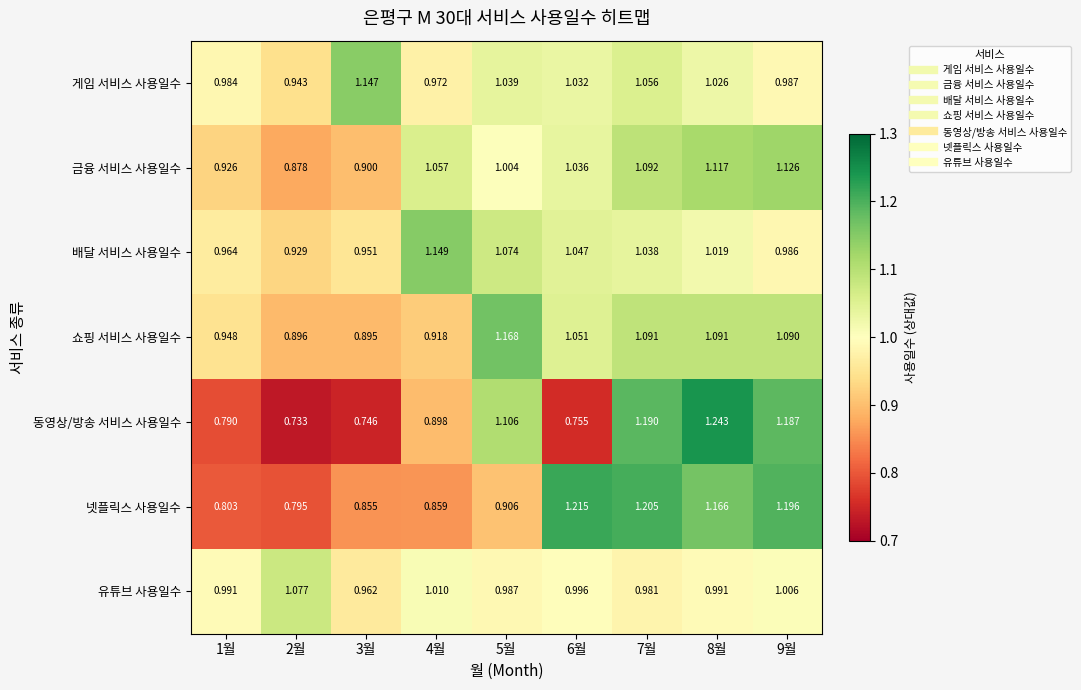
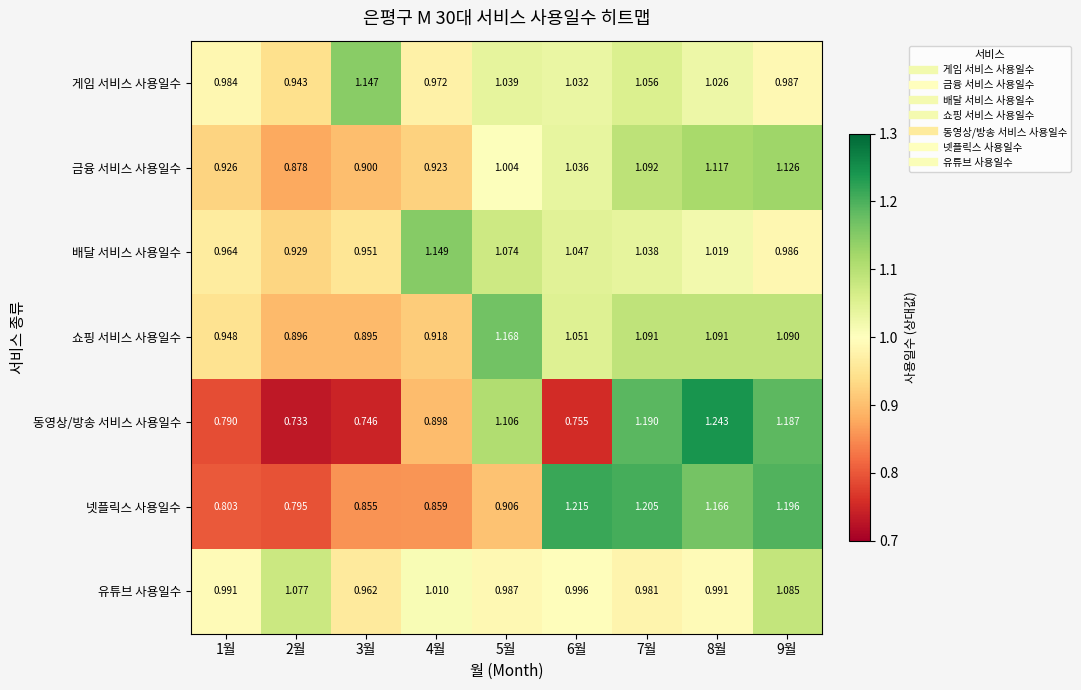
  {
    "게임 서비스 사용일수": {
      "1월": 0.984,
      "2월": 0.943,
      "3월": 1.147,
      "4월": 0.972,
      "5월": 1.039,
      "6월": 1.032,
      "7월": 1.056,
      "8월": 1.026,
      "9월": 0.987
    },
    "금융 서비스 사용일수": {
      "1월": 0.926,
      "2월": 0.878,
      "3월": 0.900,
-     "4월": 1.057,
+     "4월": 0.923,
      "5월": 1.004,
      "6월": 1.036,
      "7월": 1.092,
      "8월": 1.117,
      "9월": 1.126
    },
    "배달 서비스 사용일수": {
      "1월": 0.964,
      "2월": 0.929,
      "3월": 0.951,
      "4월": 1.149,
      "5월": 1.074,
      "6월": 1.047,
      "7월": 1.038,
      "8월": 1.019,
      "9월": 0.986
    },
    "쇼핑 서비스 사용일수": {
      "1월": 0.948,
      "2월": 0.896,
      "3월": 0.895,
      "4월": 0.918,
      "5월": 1.168,
      "6월": 1.051,
      "7월": 1.091,
      "8월": 1.091,
      "9월": 1.090
    },
    "동영상/방송 서비스 사용일수": {
      "1월": 0.790,
      "2월": 0.733,
      "3월": 0.746,
      "4월": 0.898,
      "5월": 1.106,
      "6월": 0.755,
      "7월": 1.190,
      "8월": 1.243,
      "9월": 1.187
    },
    "넷플릭스 사용일수": {
      "1월": 0.803,
      "2월": 0.795,
      "3월": 0.855,
      "4월": 0.859,
      "5월": 0.906,
      "6월": 1.215,
      "7월": 1.205,
      "8월": 1.166,
      "9월": 1.196
    },
    "유튜브 사용일수": {
      "1월": 0.991,
      "2월": 1.077,
      "3월": 0.962,
      "4월": 1.010,
      "5월": 0.987,
      "6월": 0.996,
      "7월": 0.981,
      "8월": 0.991,
-     "9월": 1.006
+     "9월": 1.085
    }
  }
